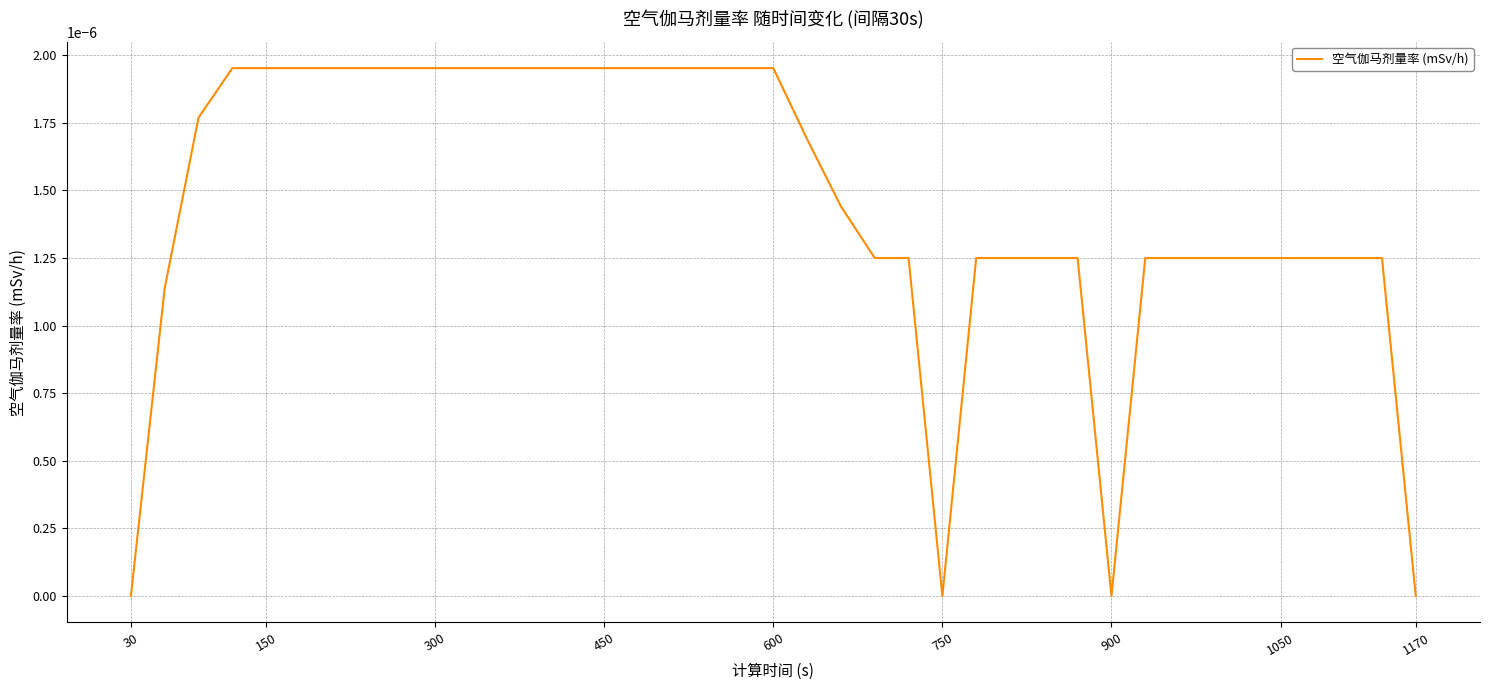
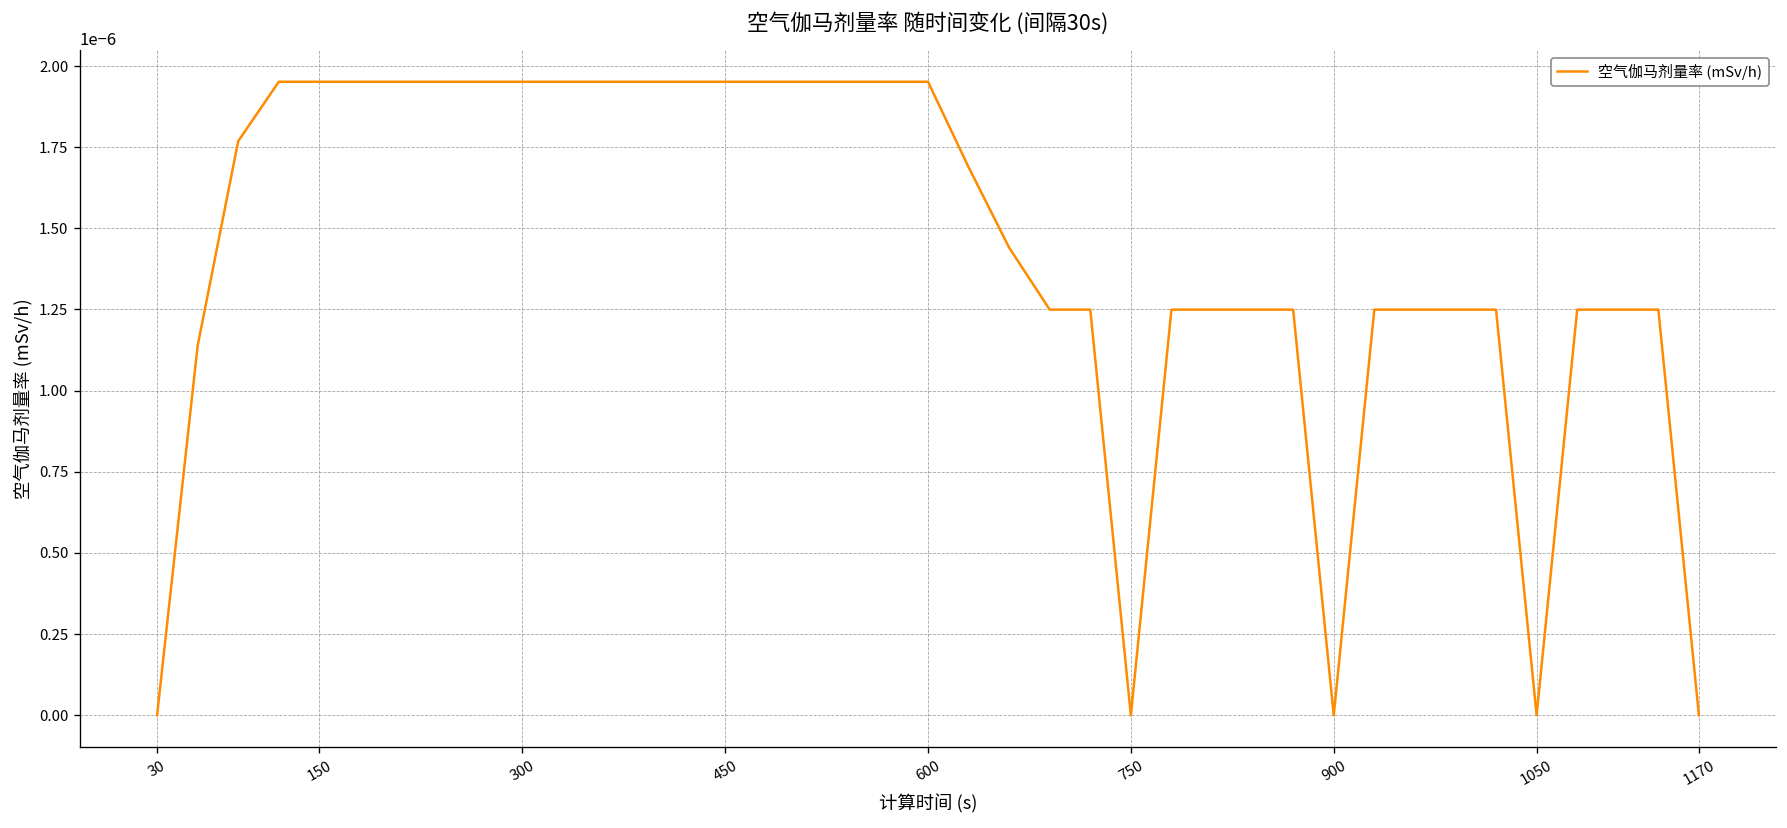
  {
    "30": 0.000000,
    "150": 0.00000195,
    "300": 0.00000195,
    "450": 0.00000195,
    "600": 0.00000195,
    "750": 0.000000,
    "900": 0.000000,
-   "1050": 0.000001,
+   "1050": 0.000000,
    "1170": 0.000000
  }
